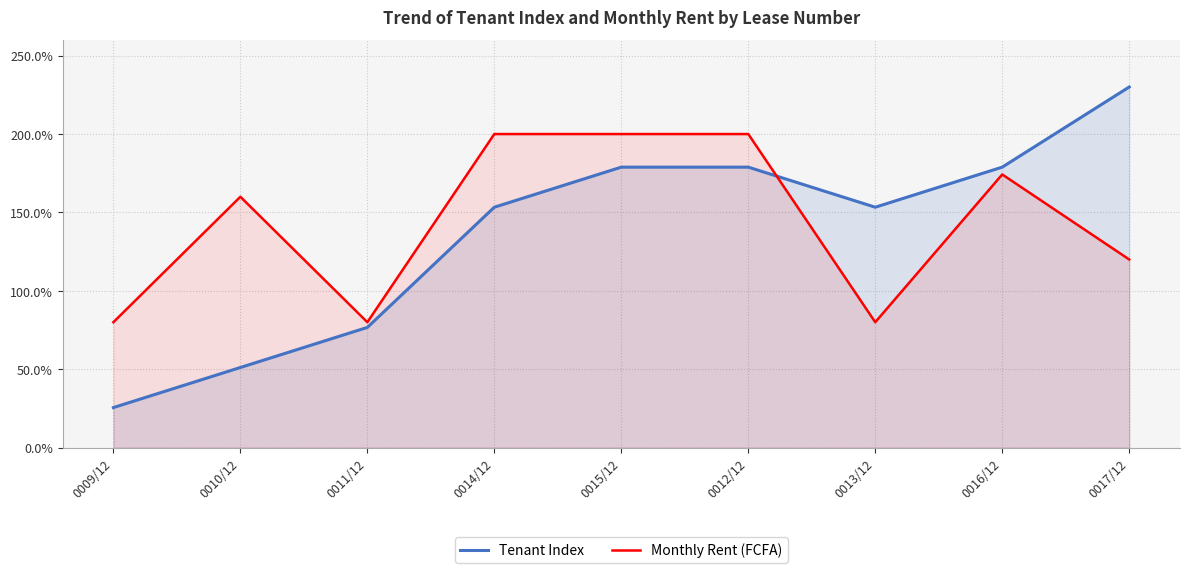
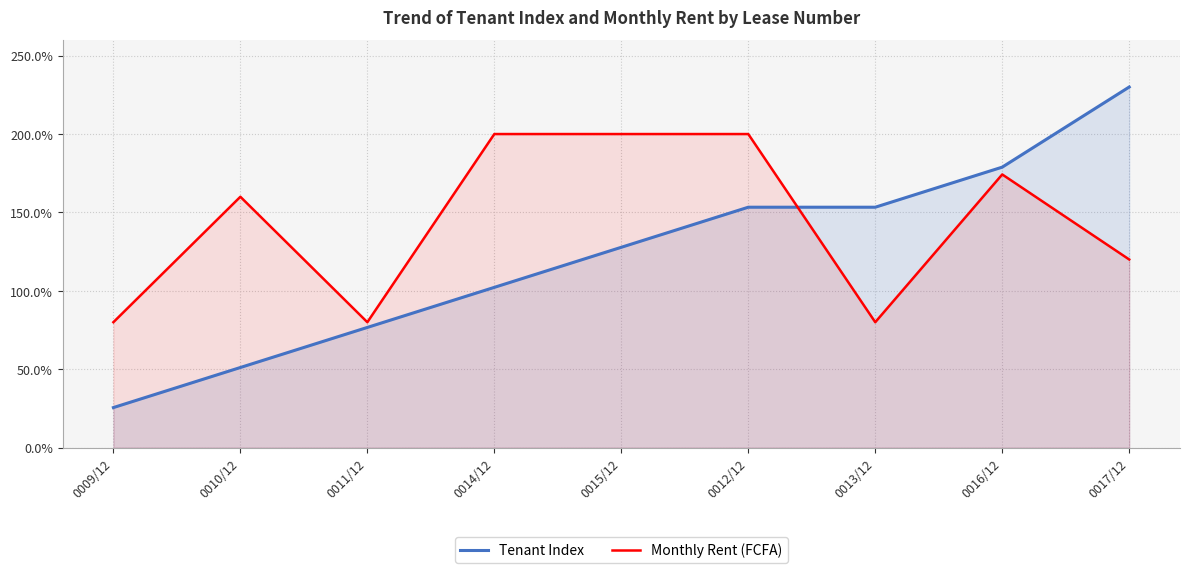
  {
    "Tenant Index": {
      "0009/12": "26%",
      "0010/12": "51%",
      "0011/12": "77%",
-     "0014/12": "153%",
-     "0015/12": "179%",
-     "0012/12": "179%",
+     "0014/12": "102%",
+     "0015/12": "128%",
+     "0012/12": "153%",
      "0013/12": "153%",
      "0016/12": "179%",
      "0017/12": "230%"
    },
    "Monthly Rent (FCFA)": {
      "0009/12": "80%",
      "0010/12": "160%",
      "0011/12": "80%",
      "0014/12": "200%",
      "0015/12": "200%",
      "0012/12": "200%",
      "0013/12": "80%",
      "0016/12": "174%",
      "0017/12": "120%"
    }
  }
